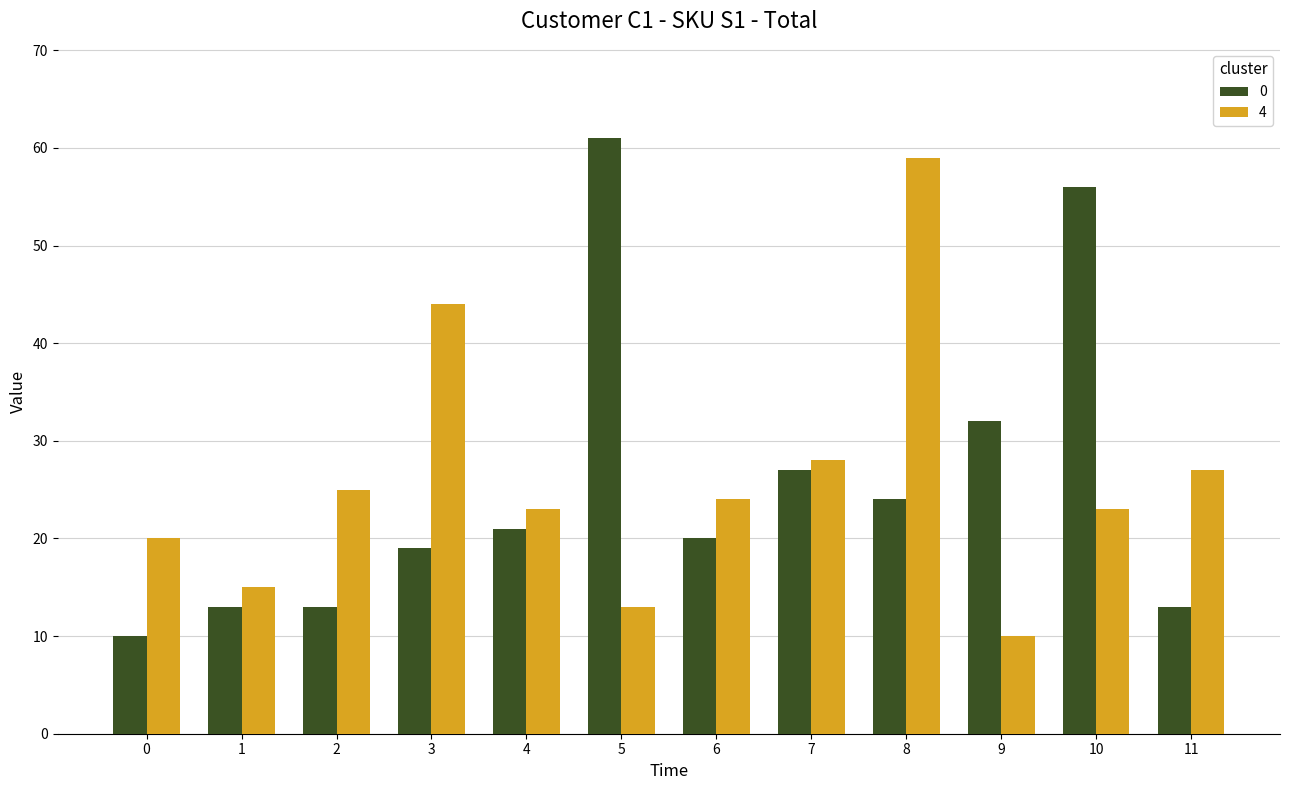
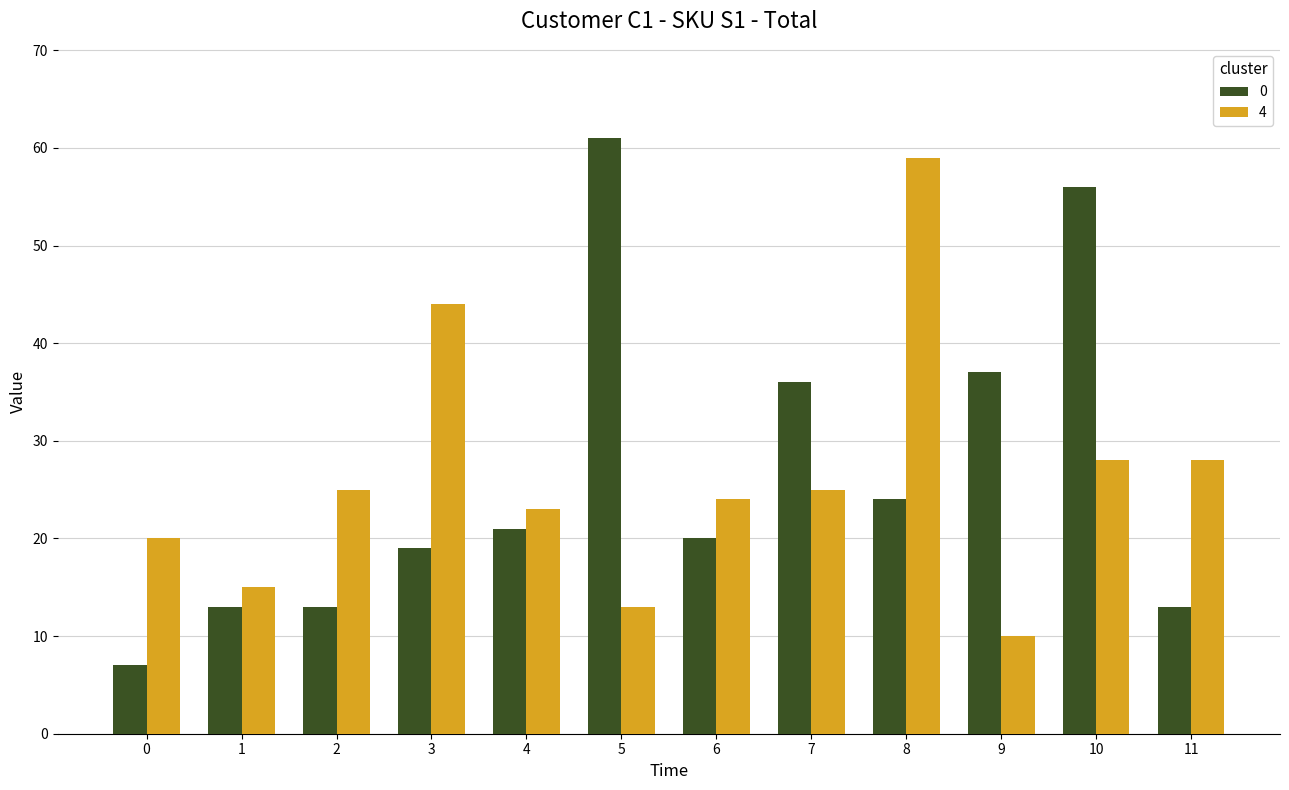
  {
    "0": {
-     "0": 10,
+     "0": 7,
      "1": 13,
      "2": 13,
      "3": 19,
      "4": 21,
      "5": 61,
      "6": 20,
-     "7": 27,
+     "7": 36,
      "8": 24,
-     "9": 32,
+     "9": 37,
      "10": 56,
      "11": 13
    },
    "4": {
      "0": 20,
      "1": 15,
      "2": 25,
      "3": 44,
      "4": 23,
      "5": 13,
      "6": 24,
-     "7": 28,
+     "7": 25,
      "8": 59,
      "9": 10,
-     "10": 23,
-     "11": 27
+     "10": 28,
+     "11": 28
    }
  }
